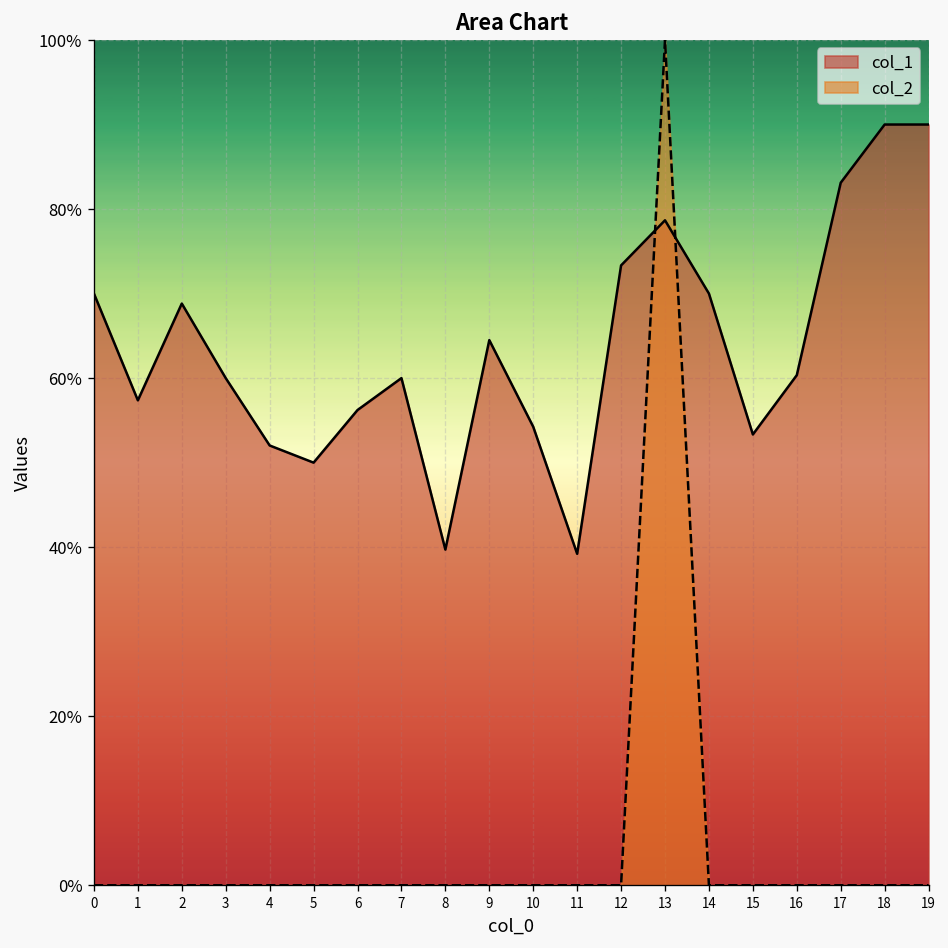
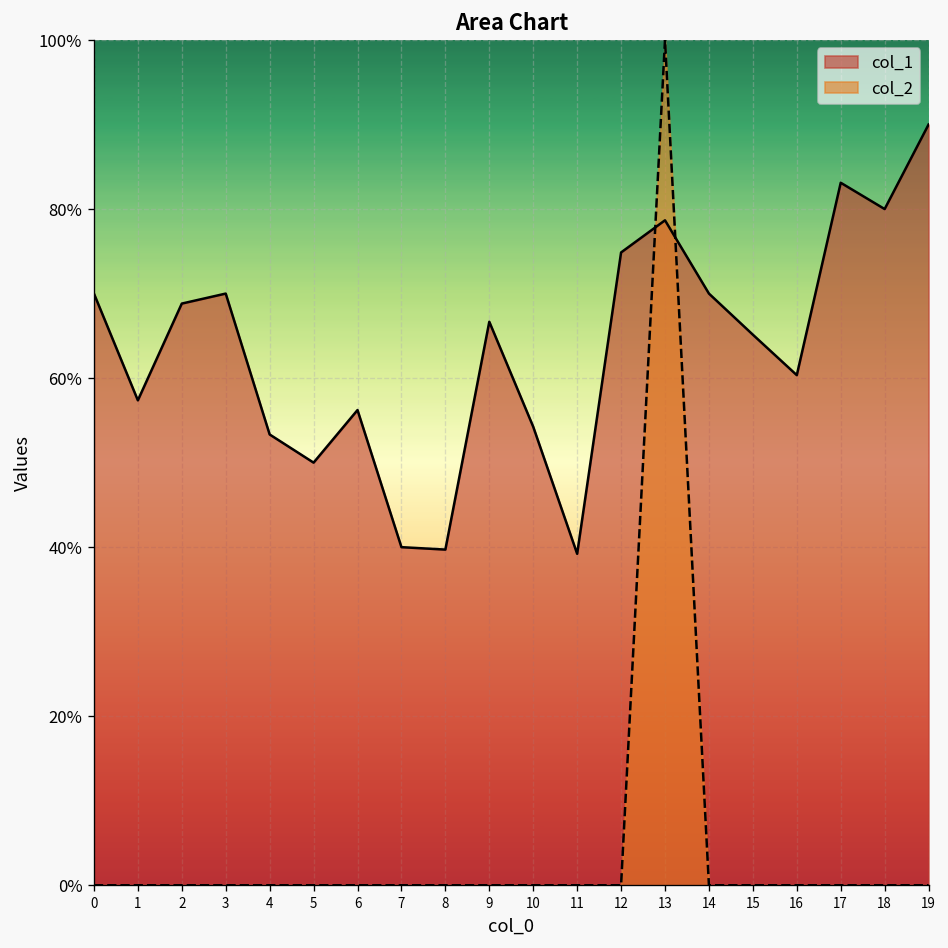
  {
    "col_1": {
      "0": "70%",
      "1": "57%",
      "2": "69%",
-     "3": "60%",
-     "4": "52%",
+     "3": "70%",
+     "4": "53%",
      "5": "50%",
      "6": "56%",
-     "7": "60%",
+     "7": "40%",
      "8": "40%",
-     "9": "64%",
+     "9": "67%",
      "10": "54%",
      "11": "39%",
-     "12": "73%",
+     "12": "75%",
      "13": "79%",
      "14": "70%",
-     "15": "53%",
+     "15": "65%",
      "16": "60%",
      "17": "83%",
-     "18": "90%",
+     "18": "80%",
      "19": "90%"
    },
    "col_2": {
      "0": "0%",
      "1": "0%",
      "2": "0%",
      "3": "0%",
      "4": "0%",
      "5": "0%",
      "6": "0%",
      "7": "0%",
      "8": "0%",
      "9": "0%",
      "10": "0%",
      "11": "0%",
      "12": "0%",
      "13": "100%",
      "14": "0%",
      "15": "0%",
      "16": "0%",
      "17": "0%",
      "18": "0%",
      "19": "0%"
    }
  }
